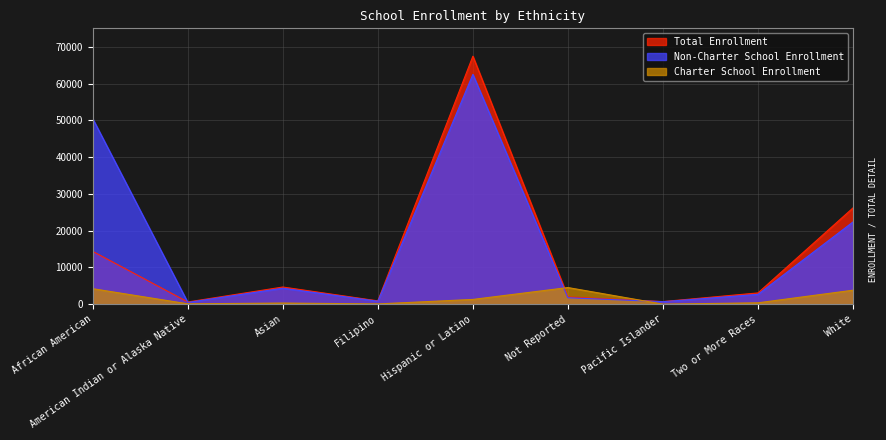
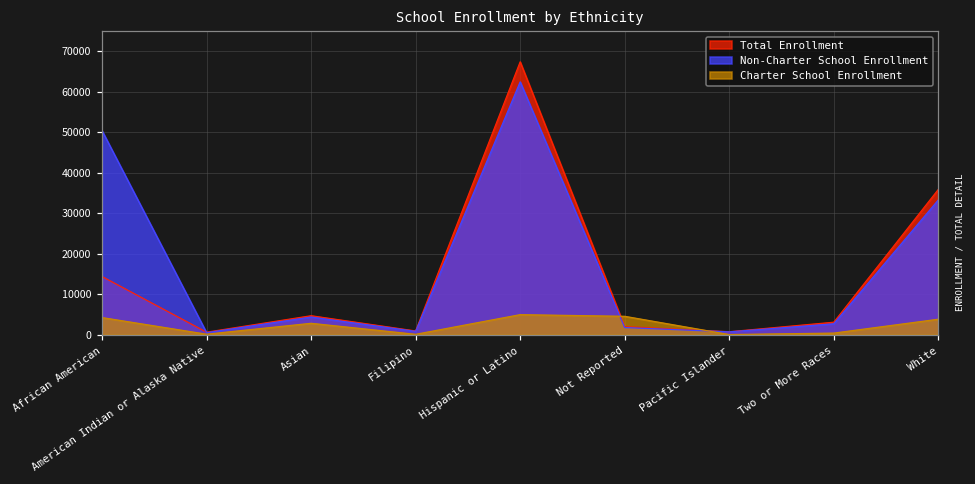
  {
    "Total Enrollment": {
      "African American": 14000,
      "Hispanic or Latino": 67000,
-     "White": 26000
+     "White": 36000
    },
    "Non-Charter School Enrollment": {
      "African American": 50000,
      "Hispanic or Latino": 62000,
-     "White": 22000
+     "White": 33000
    },
    "Charter School Enrollment": {
      "African American": 4000,
-     "Asian": 0,
+     "Asian": 3000,
      "Filipino": 0,
-     "Hispanic or Latino": 1000,
+     "Hispanic or Latino": 5000,
      "Not Reported": 5000,
      "Two or More Races": 0,
      "White": 4000
    }
  }
